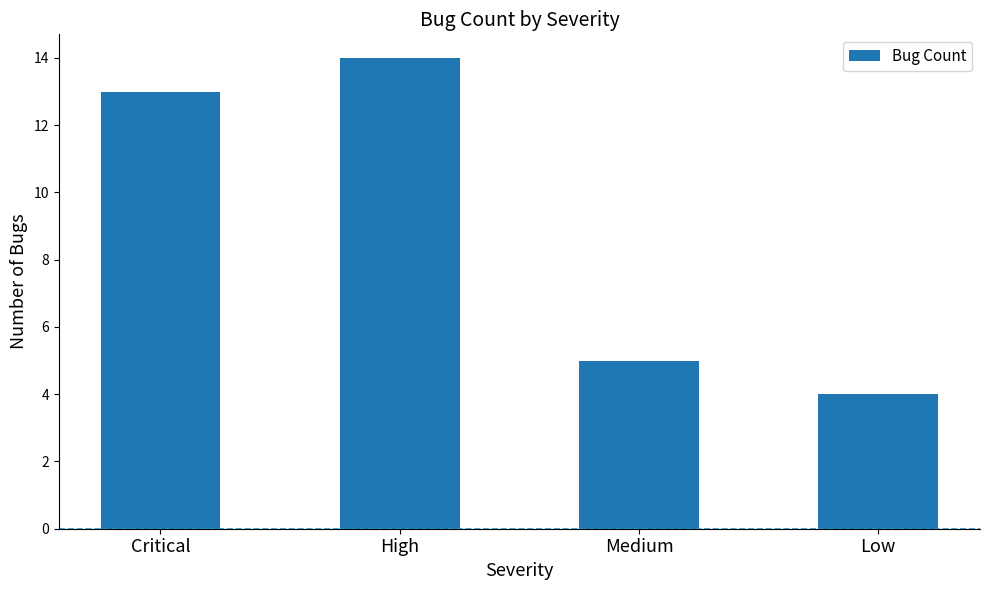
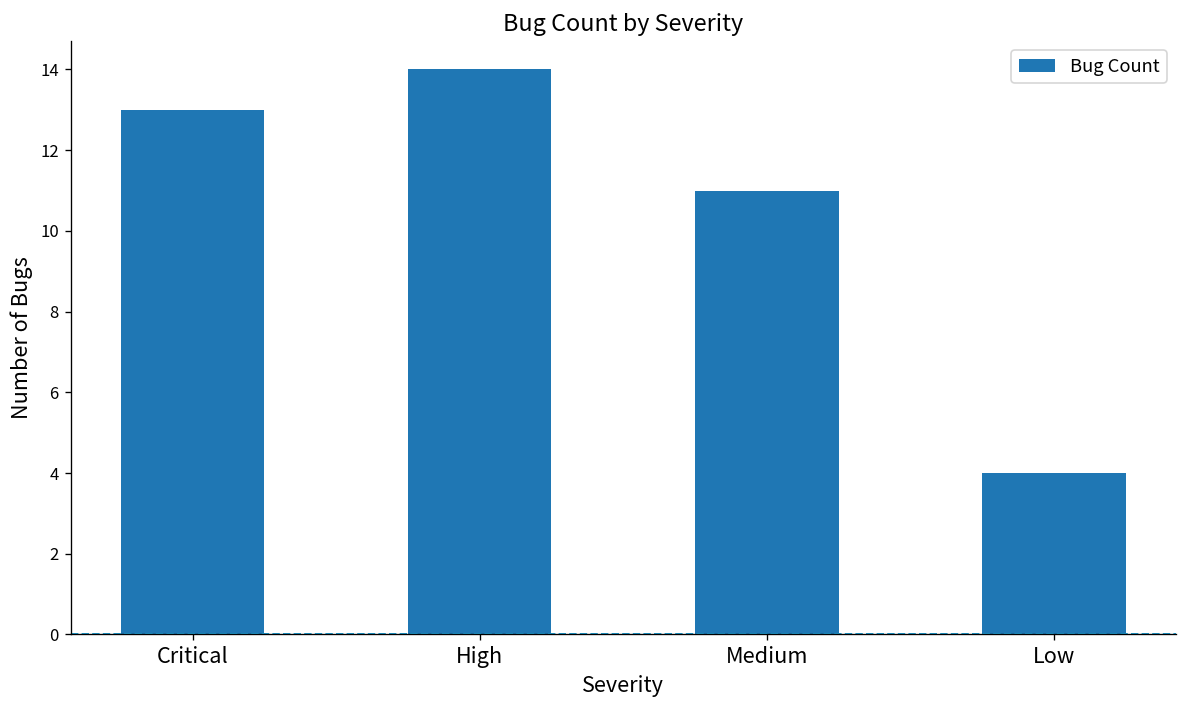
  {
    "Critical": 13,
    "High": 14,
-   "Medium": 5,
+   "Medium": 11,
    "Low": 4
  }
